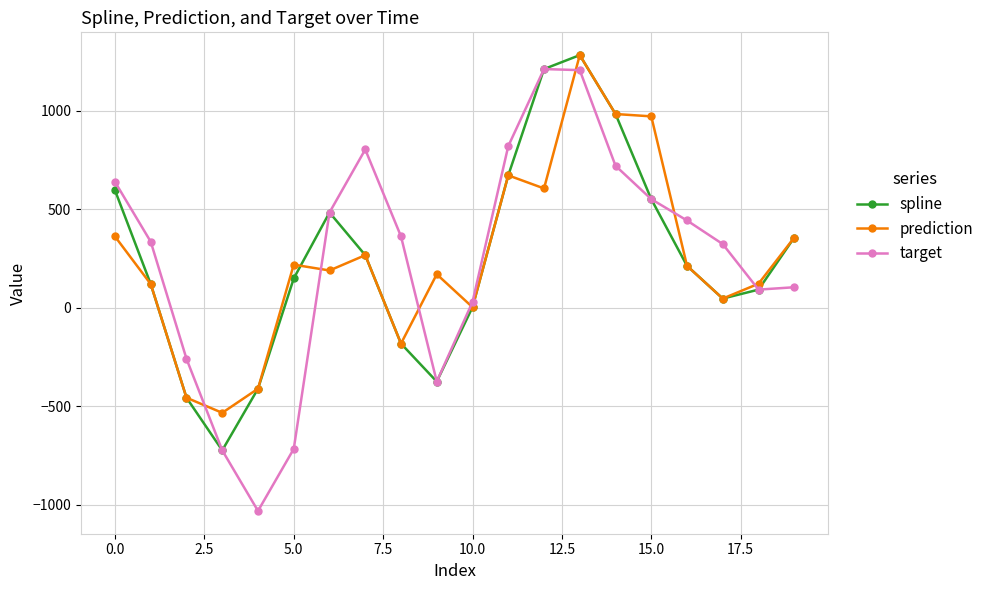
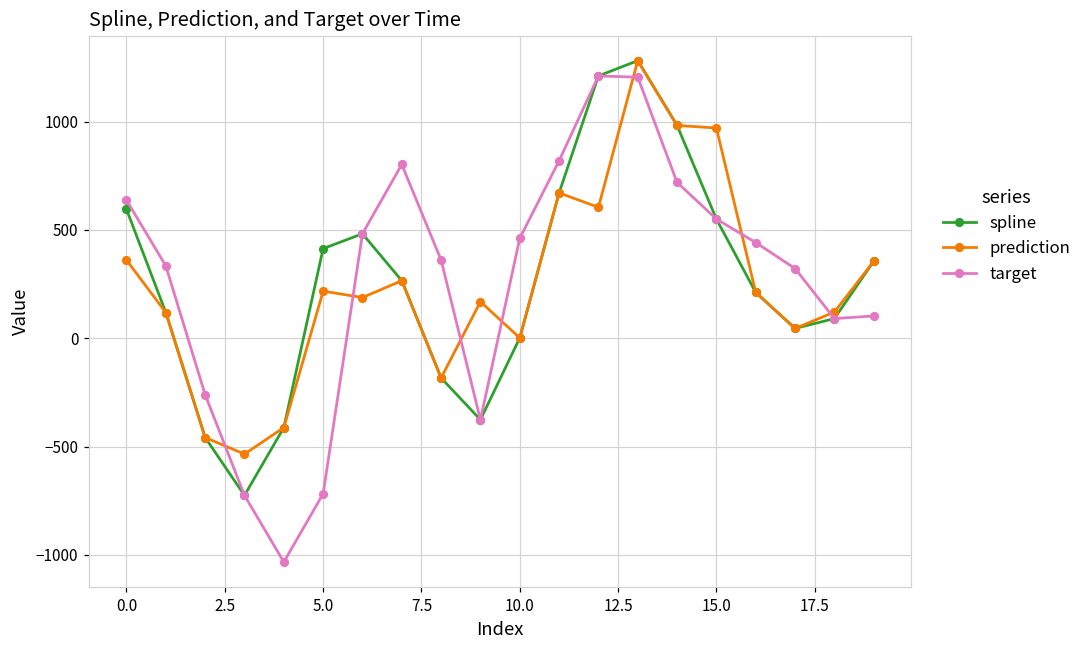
  {
    "spline": {
      "0.0": 590,
-     "5.0": 150
+     "5.0": 410
    },
    "prediction": {
      "0.0": 360,
      "5.0": 220,
      "15.0": 970
    },
    "target": {
      "0.0": 640,
      "5.0": -720,
-     "10.0": 30
+     "10.0": 460
    }
  }
